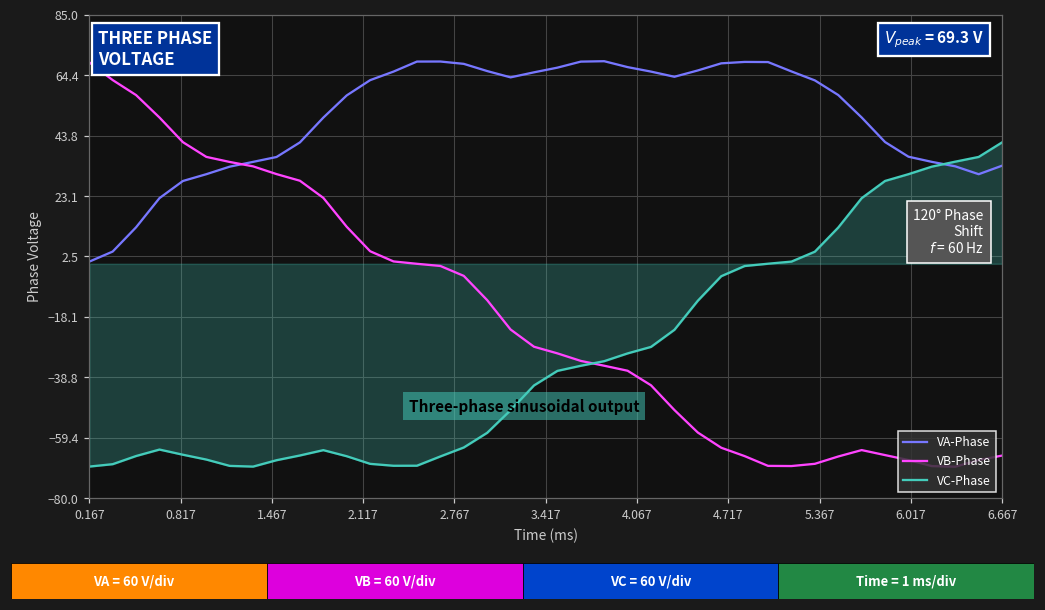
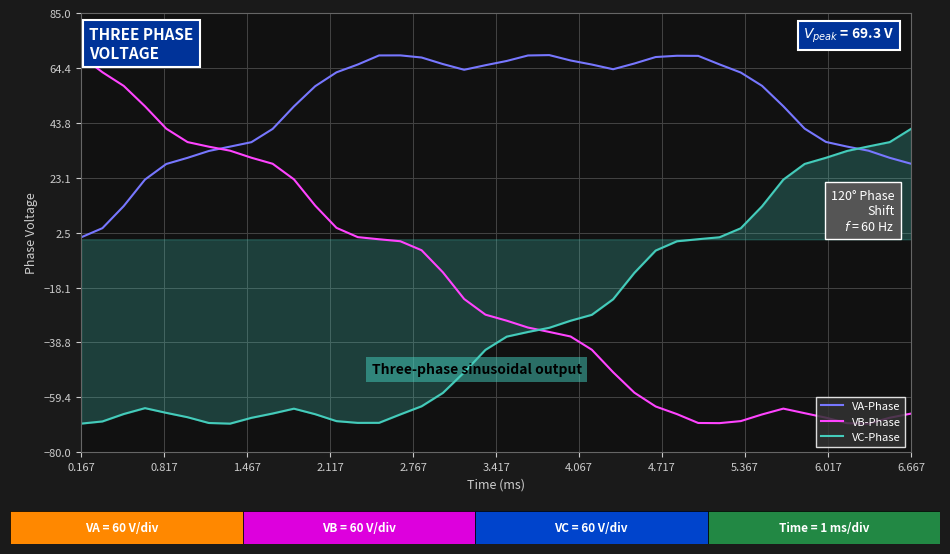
  {
    "VA-Phase": {
-     "6.667": 34
+     "6.667": 28
    },
    "VB-Phase": {
      "0.167": 69,
      "6.667": -65
    }
  }
